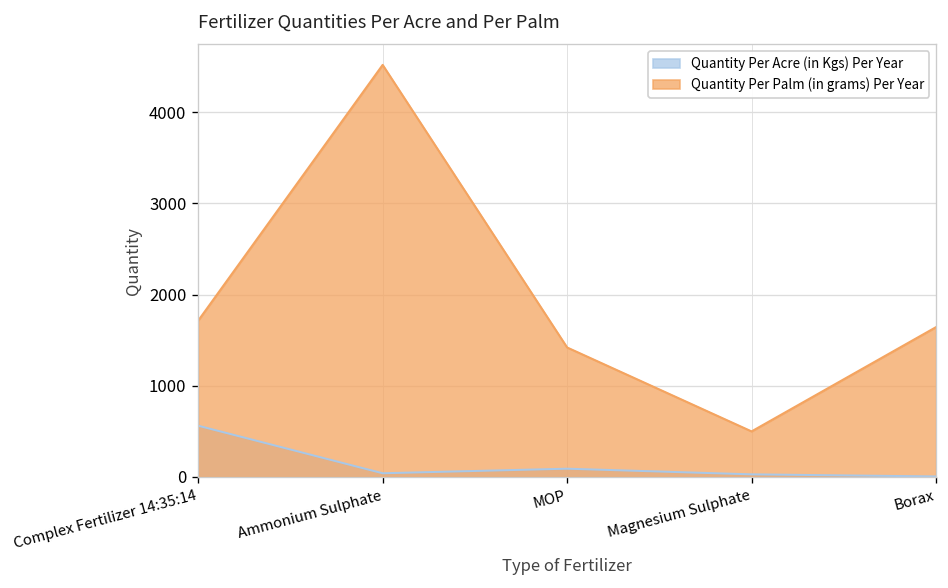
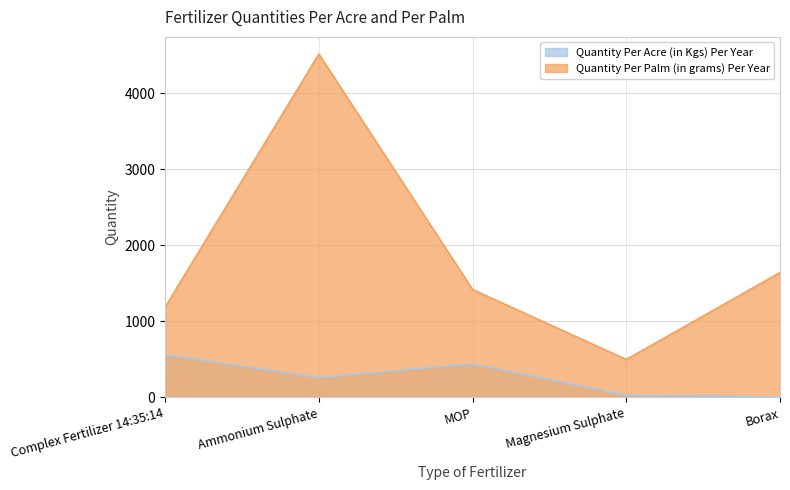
  {
    "Quantity Per Acre (in Kgs) Per Year": {
      "Complex Fertilizer 14:35:14": 600,
-     "Ammonium Sulphate": 0,
-     "MOP": 100,
+     "Ammonium Sulphate": 300,
+     "MOP": 400,
      "Magnesium Sulphate": 0,
      "Borax": 0
    },
    "Quantity Per Palm (in grams) Per Year": {
-     "Complex Fertilizer 14:35:14": 1700,
+     "Complex Fertilizer 14:35:14": 1200,
      "Ammonium Sulphate": 4500,
      "MOP": 1400,
      "Magnesium Sulphate": 500,
      "Borax": 1600
    }
  }
